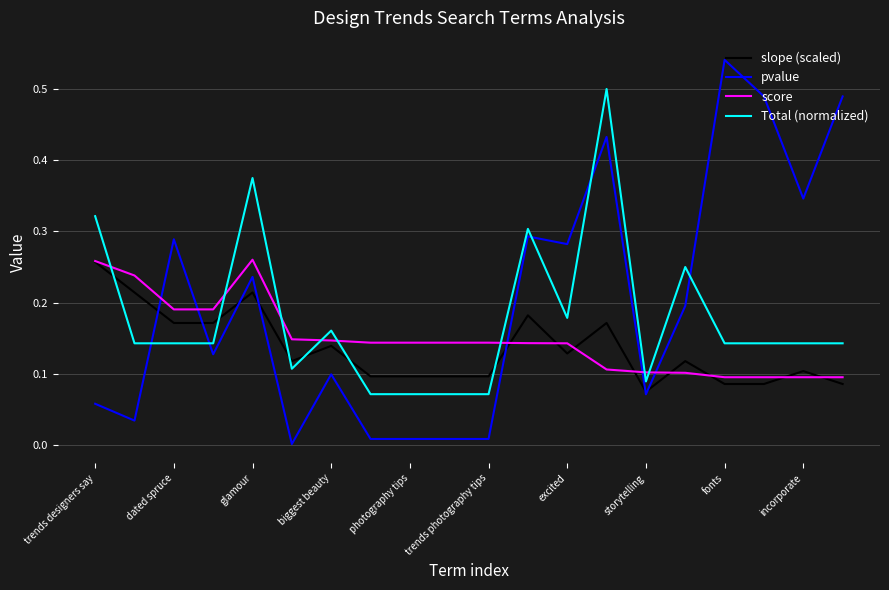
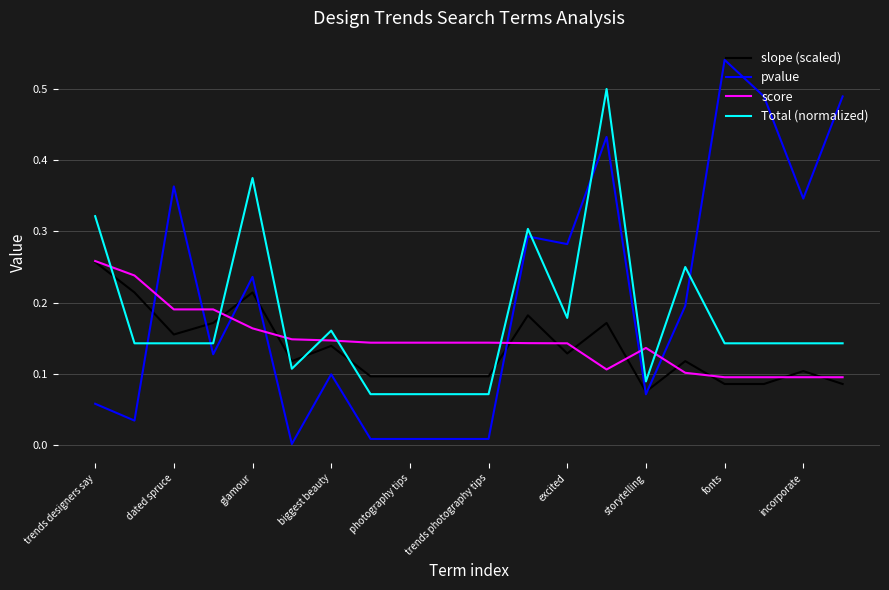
  {
    "slope (scaled)": {
-     "dated spruce": 0.17,
+     "dated spruce": 0.16,
      "glamour": 0.21,
      "biggest beauty": 0.14,
      "photography tips": 0.10,
      "trends photography tips": 0.10,
      "excited": 0.13,
      "storytelling": 0.08,
      "fonts": 0.09,
      "incorporate": 0.10
    },
    "pvalue": {
      "trends designers say": 0.06,
-     "dated spruce": 0.29,
+     "dated spruce": 0.36,
      "glamour": 0.24,
      "biggest beauty": 0.10,
      "photography tips": 0.01,
      "trends photography tips": 0.01,
      "excited": 0.28,
      "storytelling": 0.07,
      "fonts": 0.54,
      "incorporate": 0.35
    },
    "score": {
      "dated spruce": 0.19,
-     "glamour": 0.26,
+     "glamour": 0.16,
      "biggest beauty": 0.15,
      "photography tips": 0.14,
      "trends photography tips": 0.14,
      "excited": 0.14,
-     "storytelling": 0.10,
+     "storytelling": 0.14,
      "fonts": 0.10,
      "incorporate": 0.10
    },
    "Total (normalized)": {
      "trends designers say": 0.32,
      "dated spruce": 0.14,
      "glamour": 0.38,
      "biggest beauty": 0.16,
      "photography tips": 0.07,
      "trends photography tips": 0.07,
      "excited": 0.18,
      "storytelling": 0.09,
      "fonts": 0.14,
      "incorporate": 0.14
    }
  }
